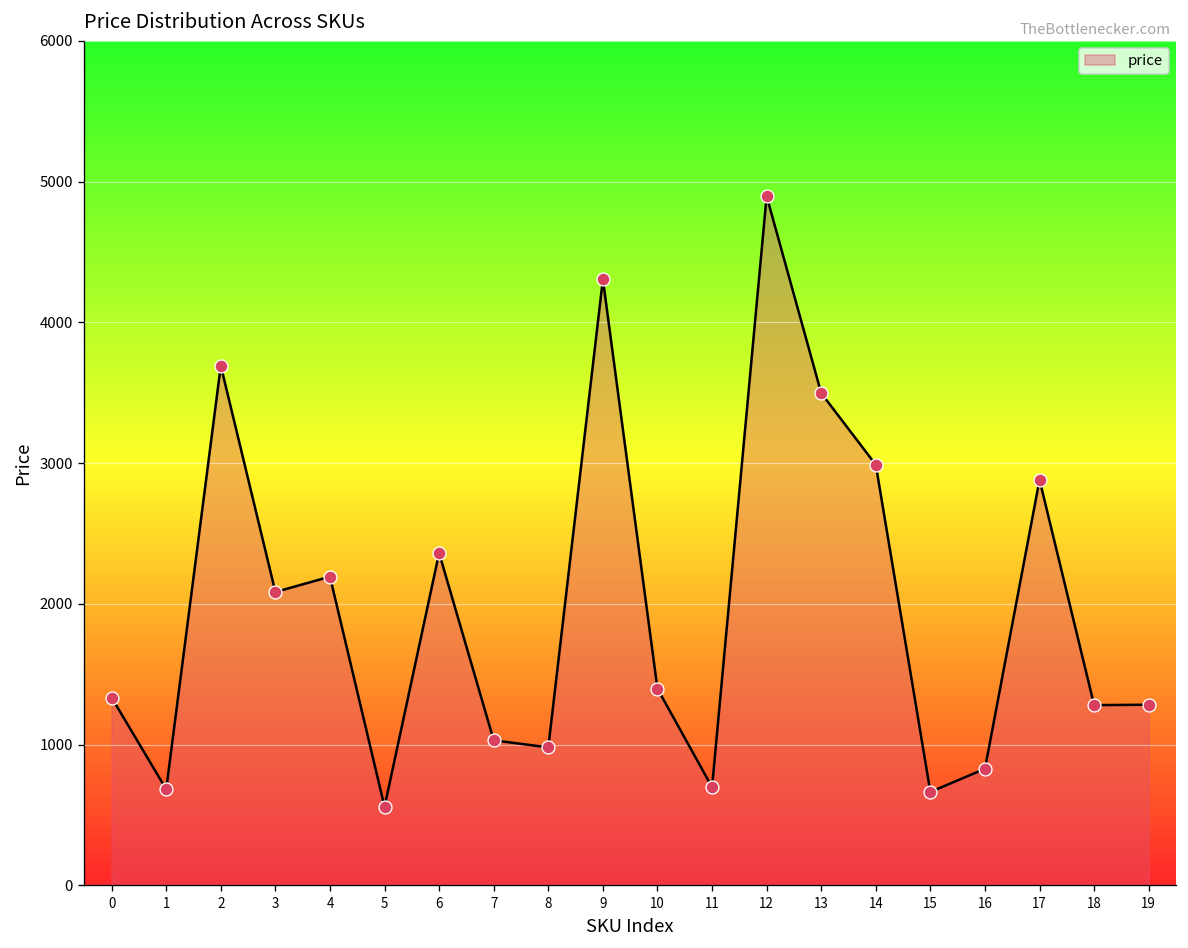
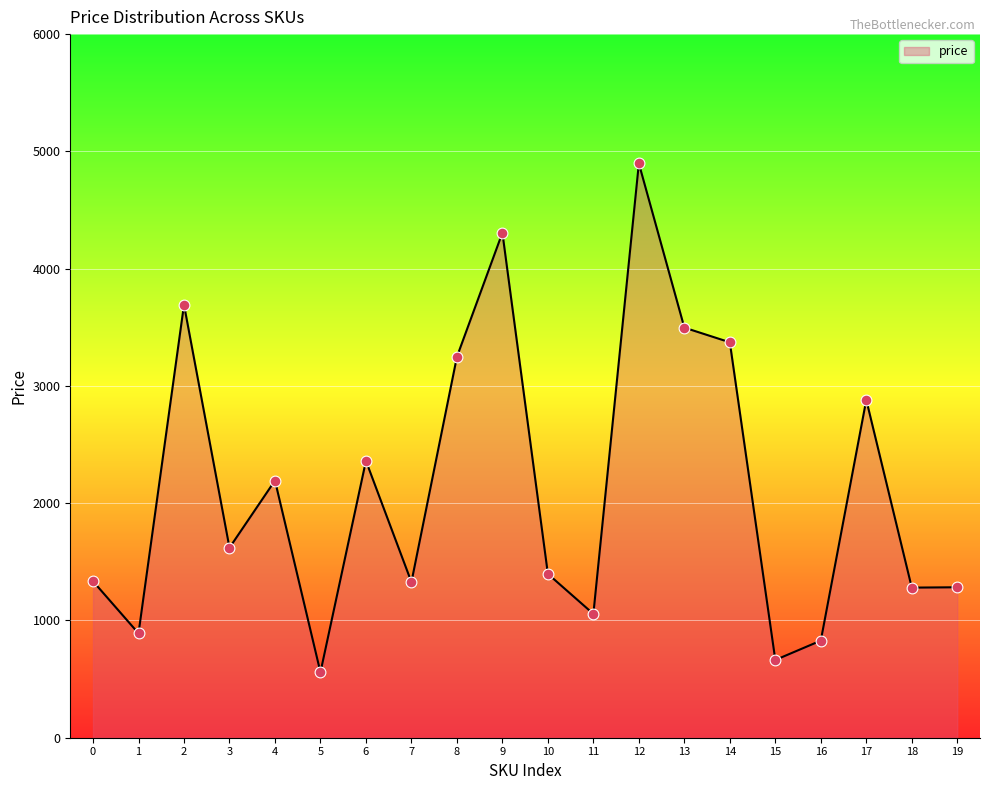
  {
    "0": 1330,
-   "1": 680,
+   "1": 890,
    "2": 3690,
-   "3": 2080,
+   "3": 1620,
    "4": 2190,
    "5": 560,
    "6": 2360,
-   "7": 1030,
-   "8": 980,
+   "7": 1330,
+   "8": 3250,
    "9": 4310,
    "10": 1400,
-   "11": 700,
+   "11": 1060,
    "12": 4900,
    "13": 3500,
-   "14": 2990,
+   "14": 3370,
    "15": 660,
    "16": 830,
    "17": 2880,
    "18": 1280,
    "19": 1280
  }
